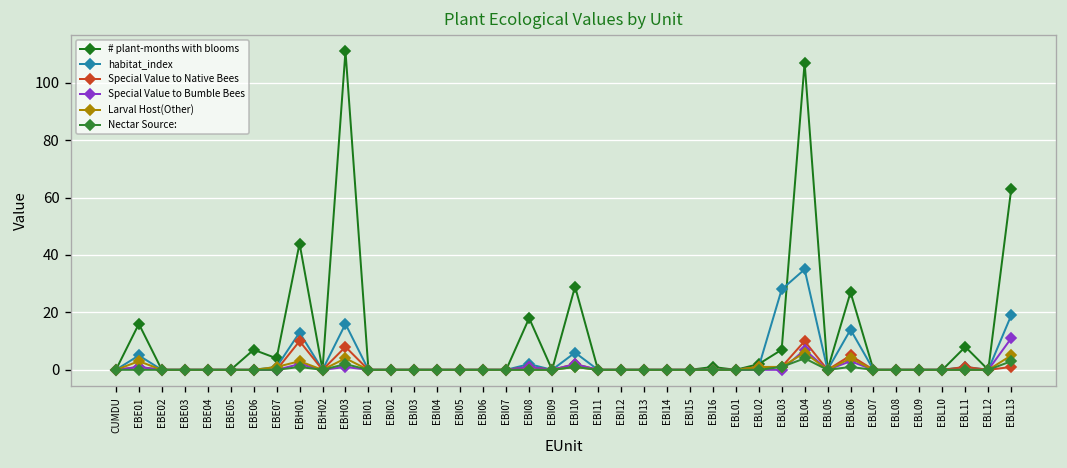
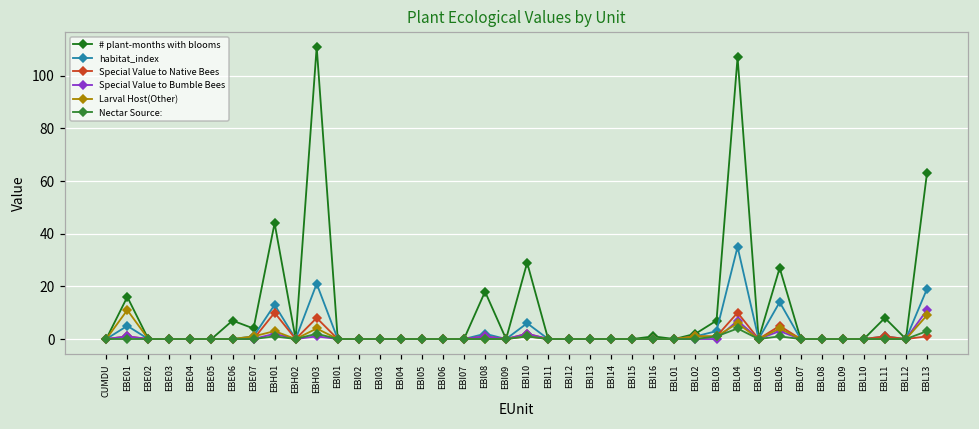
  {
    "habitat_index": {
      "EBE01": 5,
      "EBH01": 13,
-     "EBH03": 16,
+     "EBH03": 21,
      "EBI10": 6,
-     "EBL03": 28,
+     "EBL03": 3,
      "EBL04": 35,
      "EBL06": 14,
      "EBL13": 19
    },
    "Special Value to Native Bees": {
      "EBH01": 10,
      "EBH03": 8,
      "EBL04": 10,
      "EBL13": 1
    },
    "Special Value to Bumble Bees": {
      "EBL13": 11
    },
    "Larval Host(Other)": {
-     "EBE01": 3,
+     "EBE01": 11,
      "EBH03": 4,
-     "EBL13": 5
+     "EBL13": 9
    }
  }
